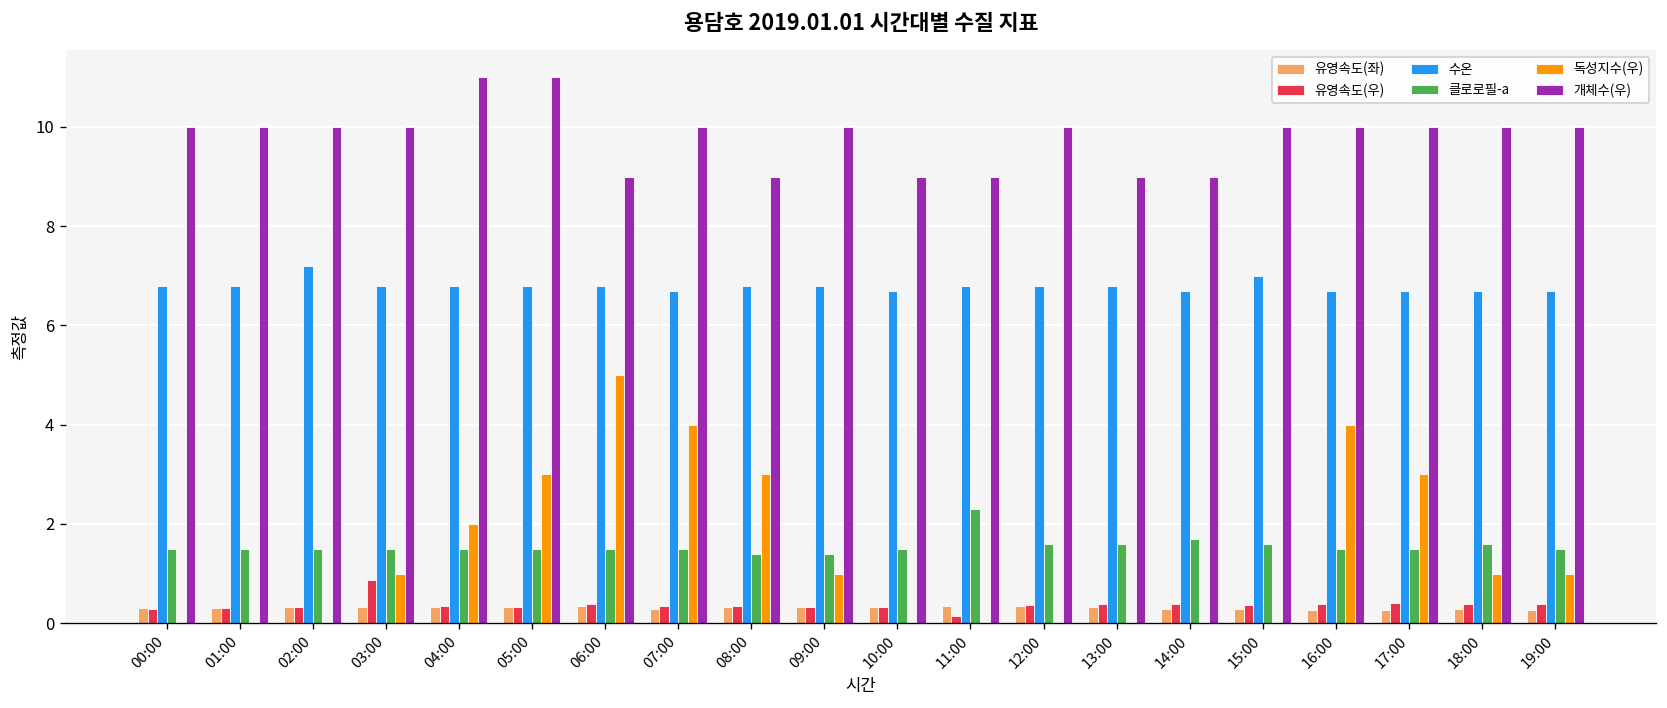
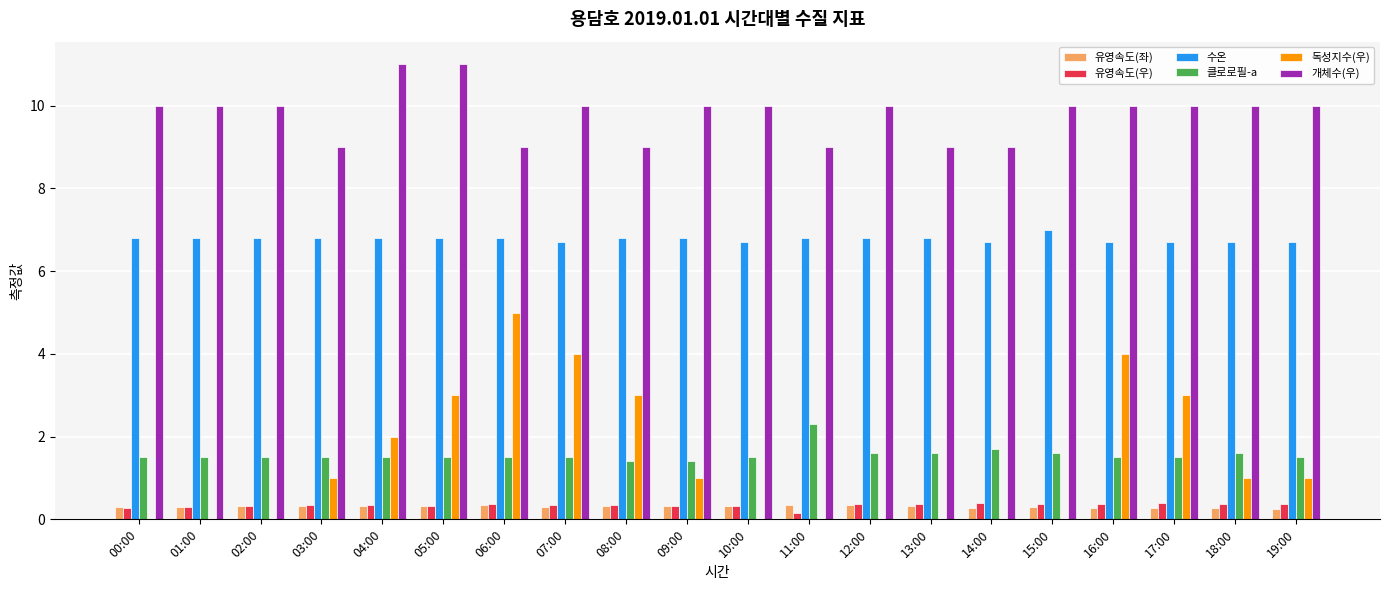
  {
    "유영속도(좌)": {
      "00:00": 0.3,
      "01:00": 0.3,
      "02:00": 0.3,
      "03:00": 0.3,
      "04:00": 0.3,
      "05:00": 0.3,
      "06:00": 0.3,
      "07:00": 0.3,
      "08:00": 0.3,
      "09:00": 0.3,
      "10:00": 0.3,
      "11:00": 0.3,
      "12:00": 0.4,
      "13:00": 0.3,
      "14:00": 0.3,
      "15:00": 0.3,
      "16:00": 0.3,
      "17:00": 0.3,
      "18:00": 0.3,
      "19:00": 0.3
    },
    "유영속도(우)": {
      "00:00": 0.3,
      "01:00": 0.3,
      "02:00": 0.3,
-     "03:00": 0.9,
+     "03:00": 0.3,
      "04:00": 0.3,
      "05:00": 0.3,
      "06:00": 0.4,
      "07:00": 0.4,
      "08:00": 0.4,
      "09:00": 0.3,
      "10:00": 0.3,
      "11:00": 0.2,
      "12:00": 0.4,
      "13:00": 0.4,
      "14:00": 0.4,
      "15:00": 0.4,
      "16:00": 0.4,
      "17:00": 0.4,
      "18:00": 0.4,
      "19:00": 0.4
    },
    "수온": {
      "00:00": 6.8,
      "01:00": 6.8,
-     "02:00": 7.2,
+     "02:00": 6.8,
      "03:00": 6.8,
      "04:00": 6.8,
      "05:00": 6.8,
      "06:00": 6.8,
      "07:00": 6.7,
      "08:00": 6.8,
      "09:00": 6.8,
      "10:00": 6.7,
      "11:00": 6.8,
      "12:00": 6.8,
      "13:00": 6.8,
      "14:00": 6.7,
      "15:00": 7.0,
      "16:00": 6.7,
      "17:00": 6.7,
      "18:00": 6.7,
      "19:00": 6.7
    },
    "클로로필-a": {
      "00:00": 1.5,
      "01:00": 1.5,
      "02:00": 1.5,
      "03:00": 1.5,
      "04:00": 1.5,
      "05:00": 1.5,
      "06:00": 1.5,
      "07:00": 1.5,
      "08:00": 1.4,
      "09:00": 1.4,
      "10:00": 1.5,
      "11:00": 2.3,
      "12:00": 1.6,
      "13:00": 1.6,
      "14:00": 1.7,
      "15:00": 1.6,
      "16:00": 1.5,
      "17:00": 1.5,
      "18:00": 1.6,
      "19:00": 1.5
    },
    "독성지수(우)": {
      "00:00": 0.0,
      "01:00": 0.0,
      "02:00": 0.0,
      "03:00": 1.0,
      "04:00": 2.0,
      "05:00": 3.0,
      "06:00": 5.0,
      "07:00": 4.0,
      "08:00": 3.0,
      "09:00": 1.0,
      "10:00": 0.0,
      "11:00": 0.0,
      "12:00": 0.0,
      "13:00": 0.0,
      "14:00": 0.0,
      "15:00": 0.0,
      "16:00": 4.0,
      "17:00": 3.0,
      "18:00": 1.0,
      "19:00": 1.0
    },
    "개체수(우)": {
      "00:00": 10,
      "01:00": 10,
      "02:00": 10,
-     "03:00": 10,
+     "03:00": 9,
      "04:00": 11,
      "05:00": 11,
      "06:00": 9,
      "07:00": 10,
      "08:00": 9,
      "09:00": 10,
-     "10:00": 9,
+     "10:00": 10,
      "11:00": 9,
      "12:00": 10,
      "13:00": 9,
      "14:00": 9,
      "15:00": 10,
      "16:00": 10,
      "17:00": 10,
      "18:00": 10,
      "19:00": 10
    }
  }
